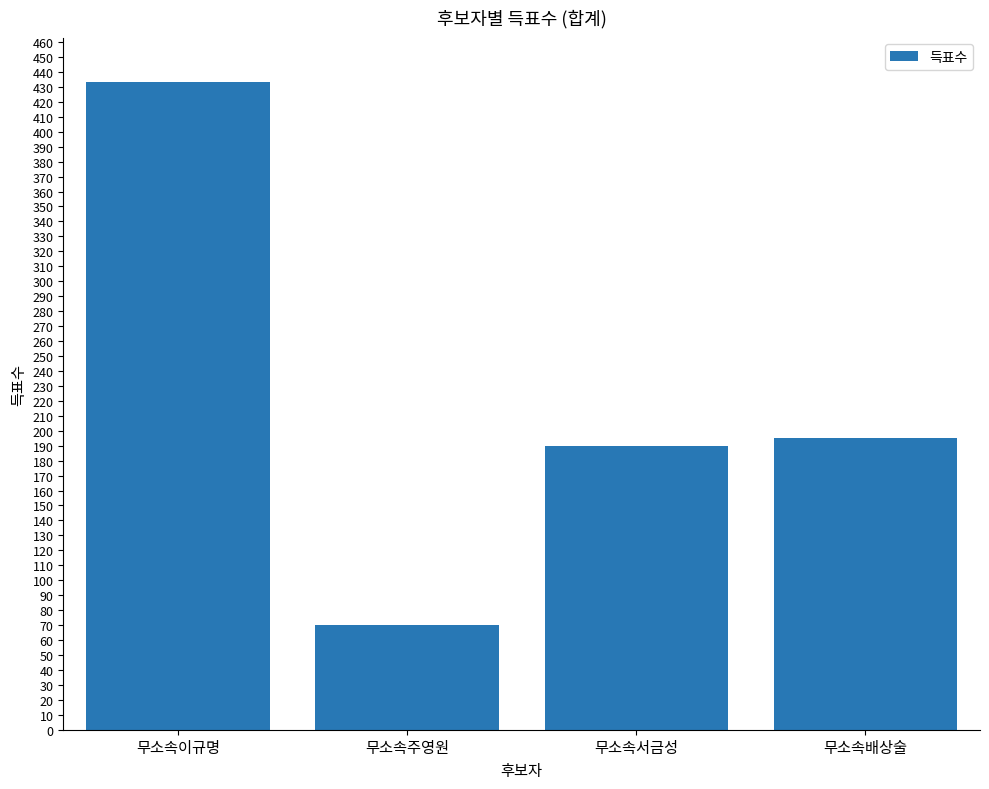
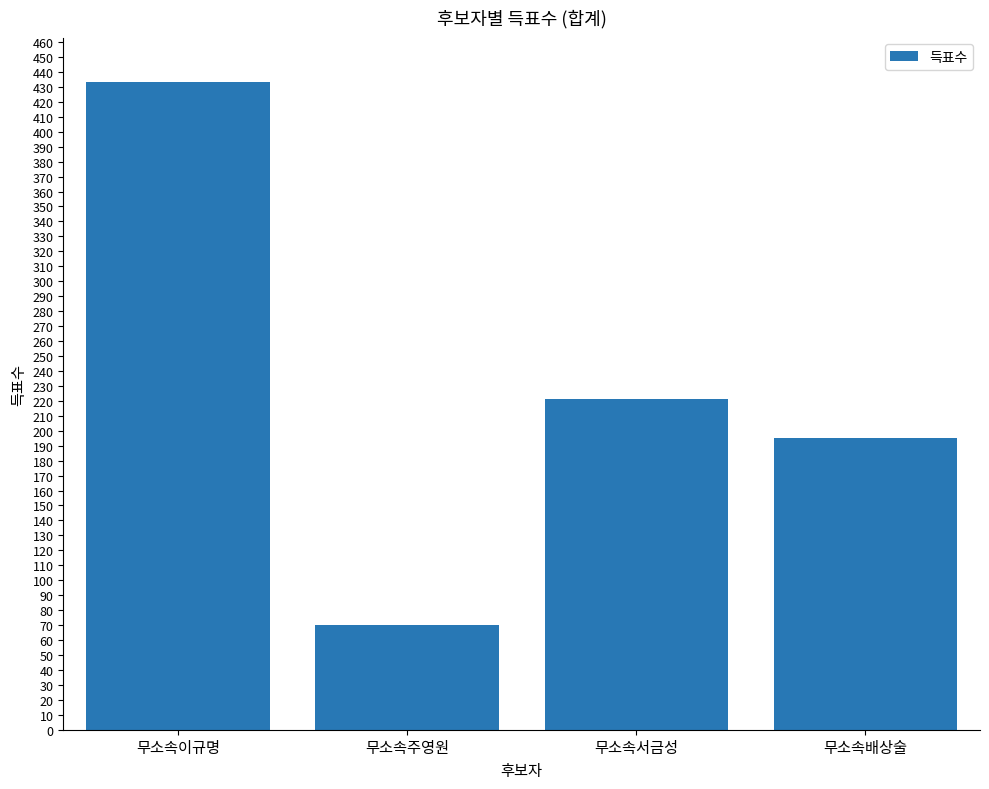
  {
    "무소속이규명": 433,
    "무소속주영원": 70,
-   "무소속서금성": 190,
+   "무소속서금성": 221,
    "무소속배상술": 195
  }
